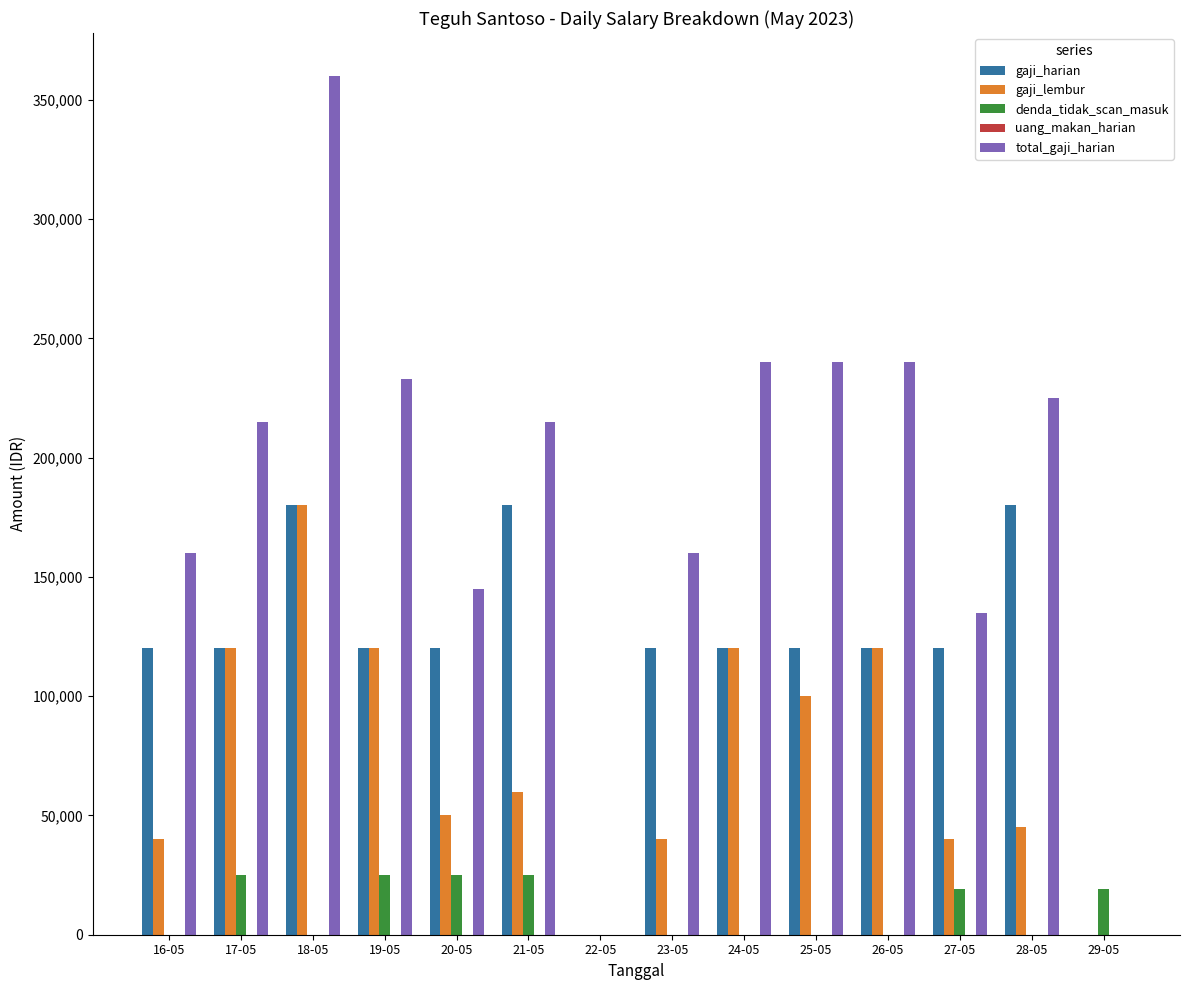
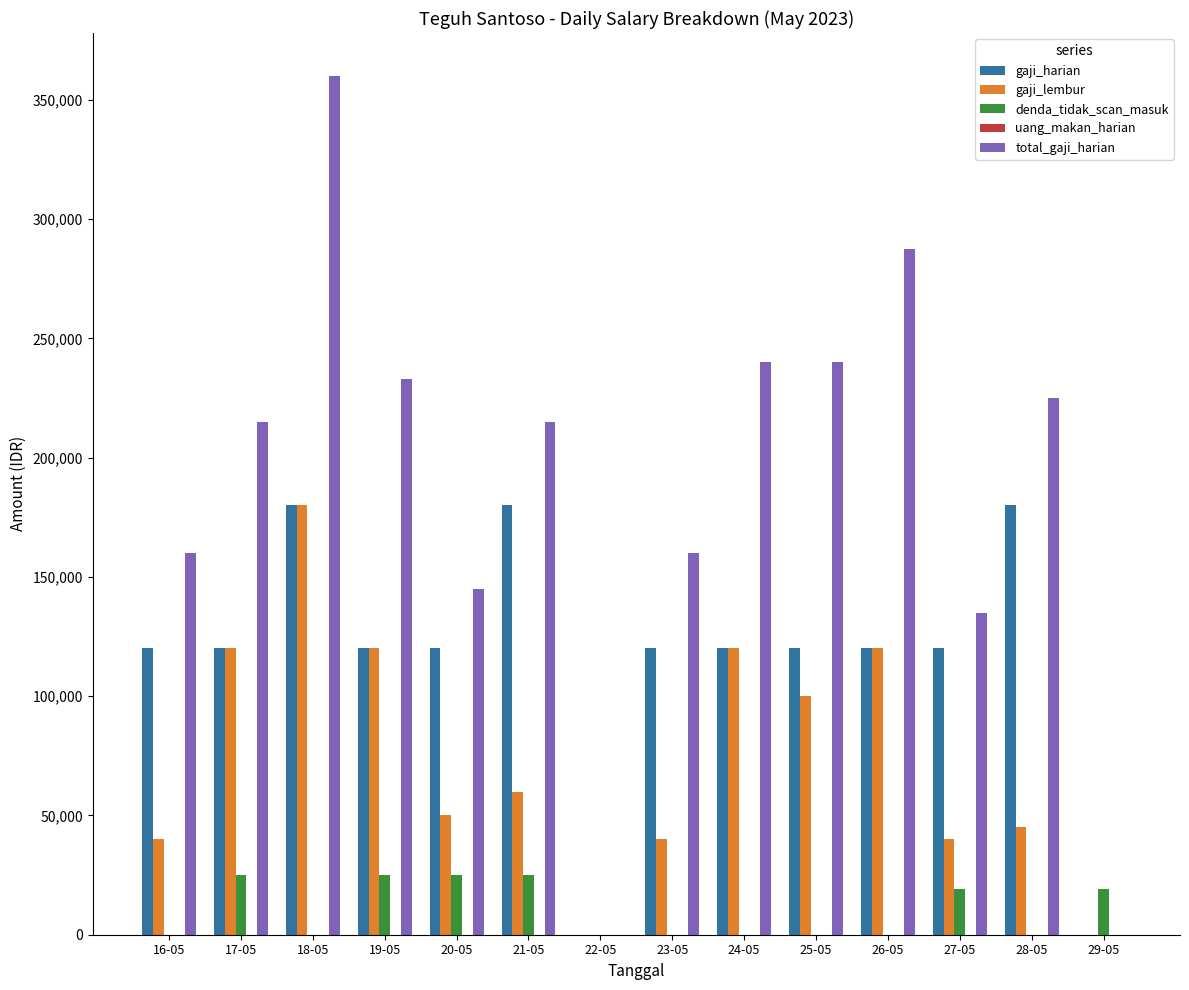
  {
    "gaji_harian": {
      "16-05": "120,000",
      "17-05": "120,000",
      "18-05": "180,000",
      "19-05": "120,000",
      "20-05": "120,000",
      "21-05": "180,000",
      "22-05": "0",
      "23-05": "120,000",
      "24-05": "120,000",
      "25-05": "120,000",
      "26-05": "120,000",
      "27-05": "120,000",
      "28-05": "180,000",
      "29-05": "0"
    },
    "gaji_lembur": {
      "16-05": "40,000",
      "17-05": "120,000",
      "18-05": "180,000",
      "19-05": "120,000",
      "20-05": "50,000",
      "21-05": "60,000",
      "22-05": "0",
      "23-05": "40,000",
      "24-05": "120,000",
      "25-05": "100,000",
      "26-05": "120,000",
      "27-05": "40,000",
      "28-05": "45,000",
      "29-05": "0"
    },
    "denda_tidak_scan_masuk": {
      "16-05": "0",
      "17-05": "25,000",
      "18-05": "0",
      "19-05": "25,000",
      "20-05": "25,000",
      "21-05": "25,000",
      "22-05": "0",
      "23-05": "0",
      "24-05": "0",
      "25-05": "0",
      "26-05": "0",
      "27-05": "19,000",
      "28-05": "0",
      "29-05": "19,000"
    },
    "uang_makan_harian": {
      "16-05": "0",
      "17-05": "0",
      "18-05": "0",
      "19-05": "0",
      "20-05": "0",
      "21-05": "0",
      "22-05": "0",
      "23-05": "0",
      "24-05": "0",
      "25-05": "0",
      "26-05": "0",
      "27-05": "0",
      "28-05": "0",
      "29-05": "0"
    },
    "total_gaji_harian": {
      "16-05": "160,000",
      "17-05": "215,000",
      "18-05": "360,000",
      "19-05": "233,000",
      "20-05": "145,000",
      "21-05": "215,000",
      "22-05": "0",
      "23-05": "160,000",
      "24-05": "240,000",
      "25-05": "240,000",
-     "26-05": "240,000",
+     "26-05": "287,000",
      "27-05": "135,000",
      "28-05": "225,000",
      "29-05": "0"
    }
  }
